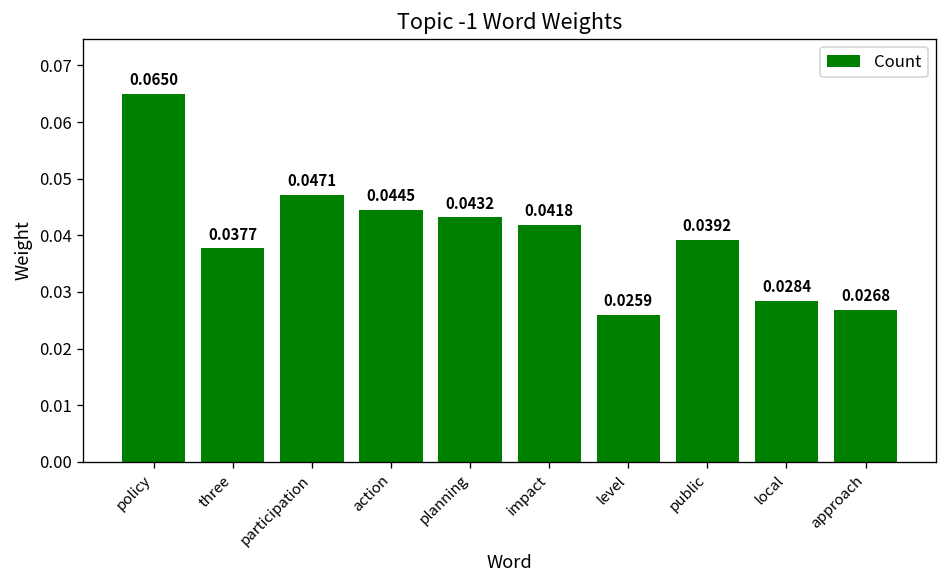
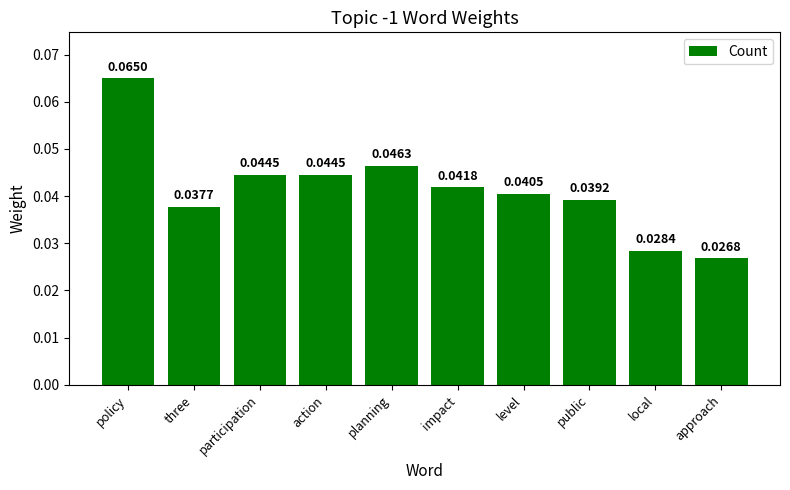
  {
    "policy": 0.0650,
    "three": 0.0377,
-   "participation": 0.0471,
+   "participation": 0.0445,
    "action": 0.0445,
-   "planning": 0.0432,
+   "planning": 0.0463,
    "impact": 0.0418,
-   "level": 0.0259,
+   "level": 0.0405,
    "public": 0.0392,
    "local": 0.0284,
    "approach": 0.0268
  }
